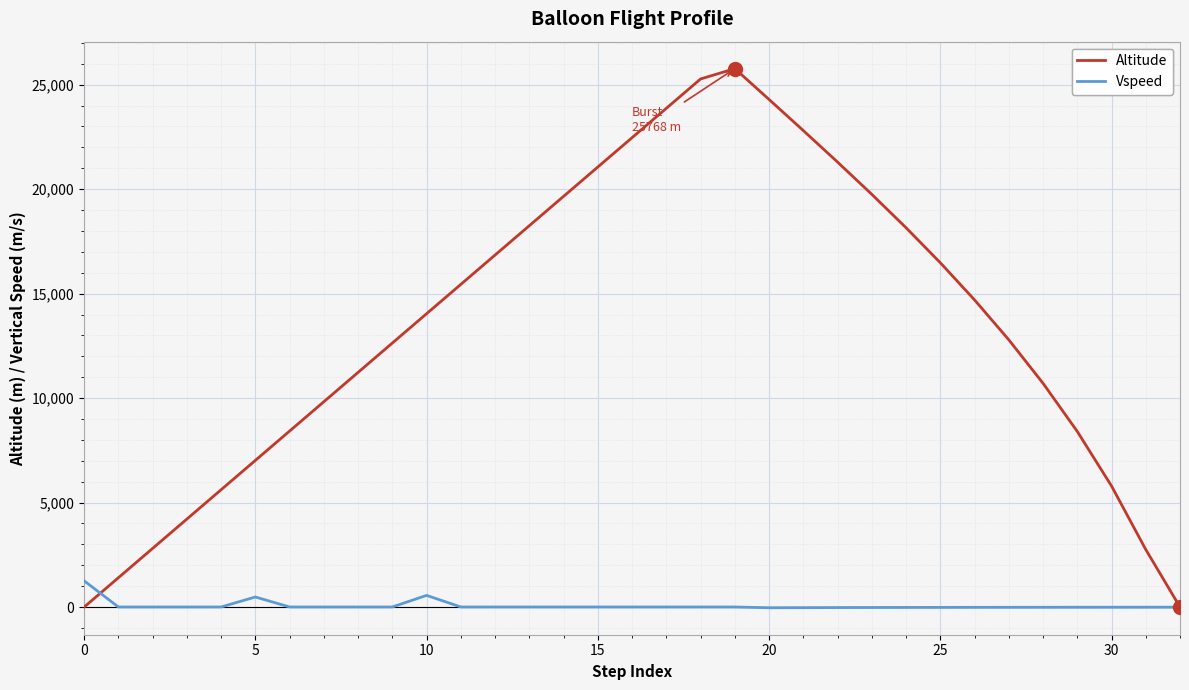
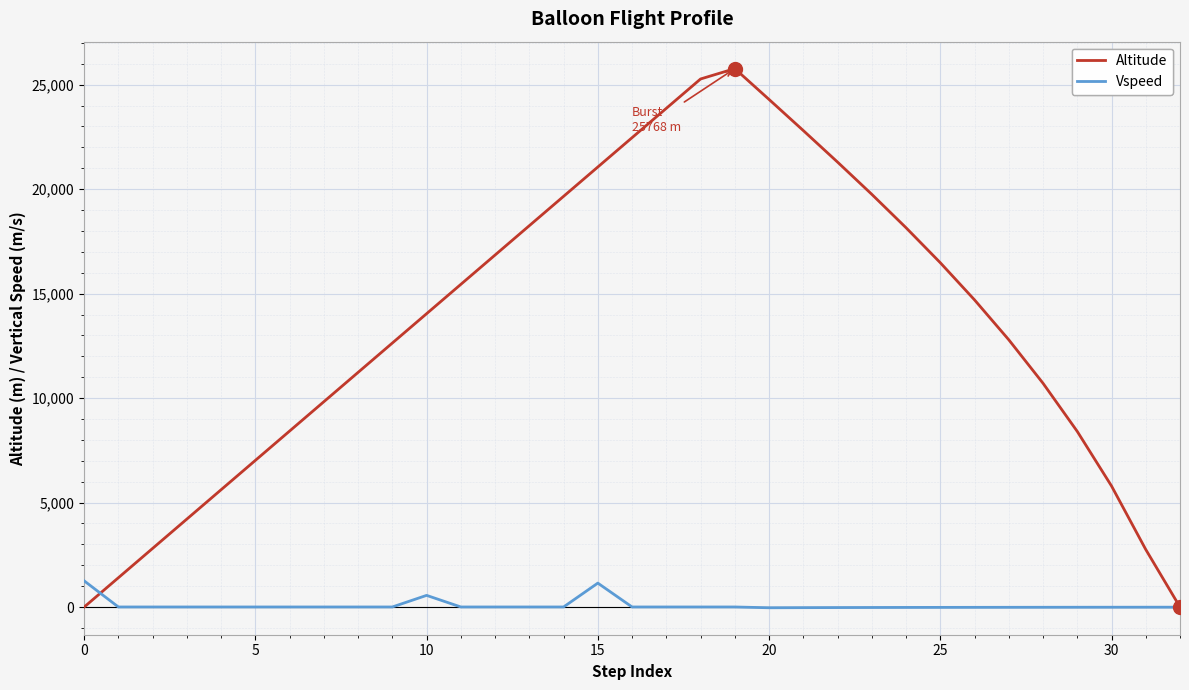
  {
    "Vspeed": {
      "0": "1,300",
-     "5": "500",
+     "5": "0",
      "10": "600",
-     "15": "0",
+     "15": "1,100",
      "20": "0",
      "25": "0",
      "30": "0"
    }
  }
